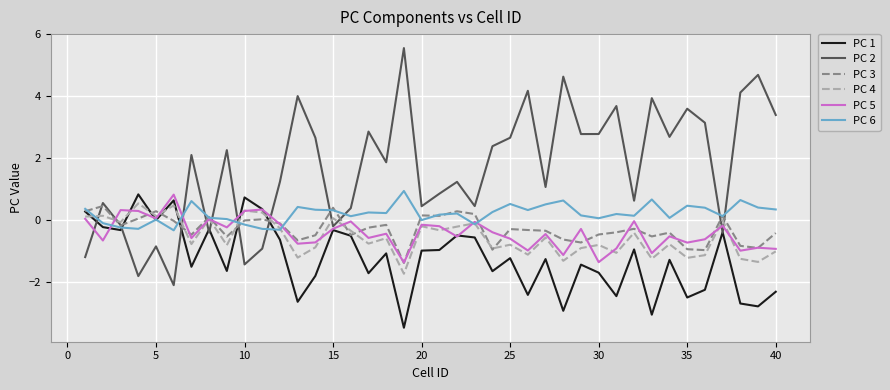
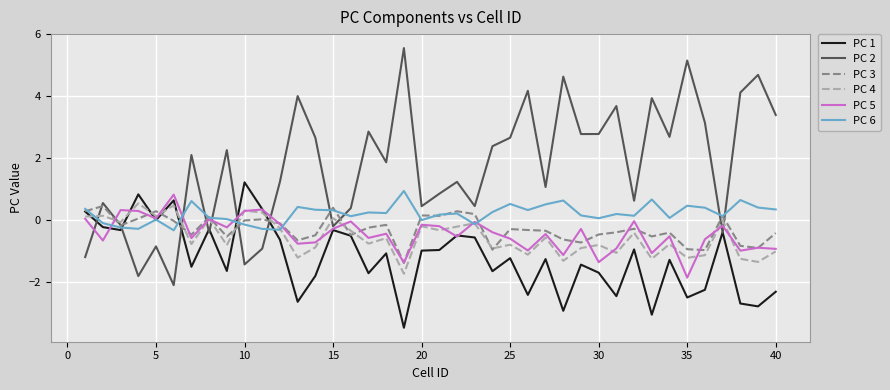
  {
    "PC 1": {
-     "10": 0.7,
+     "10": 1.2,
      "20": -1.0,
      "25": -1.2,
      "30": -1.7,
      "35": -2.5,
      "40": -2.3
    },
    "PC 2": {
      "5": -0.8,
      "10": -1.4,
      "20": 0.5,
      "25": 2.7,
      "30": 2.8,
-     "35": 3.6,
+     "35": 5.2,
      "40": 3.4
    },
    "PC 5": {
      "25": -0.6,
      "30": -1.3,
-     "35": -0.7
+     "35": -1.8
    },
    "PC 6": {
      "10": -0.1,
      "20": 0.0,
      "25": 0.5,
      "30": 0.1,
      "35": 0.5,
      "40": 0.4
    }
  }
